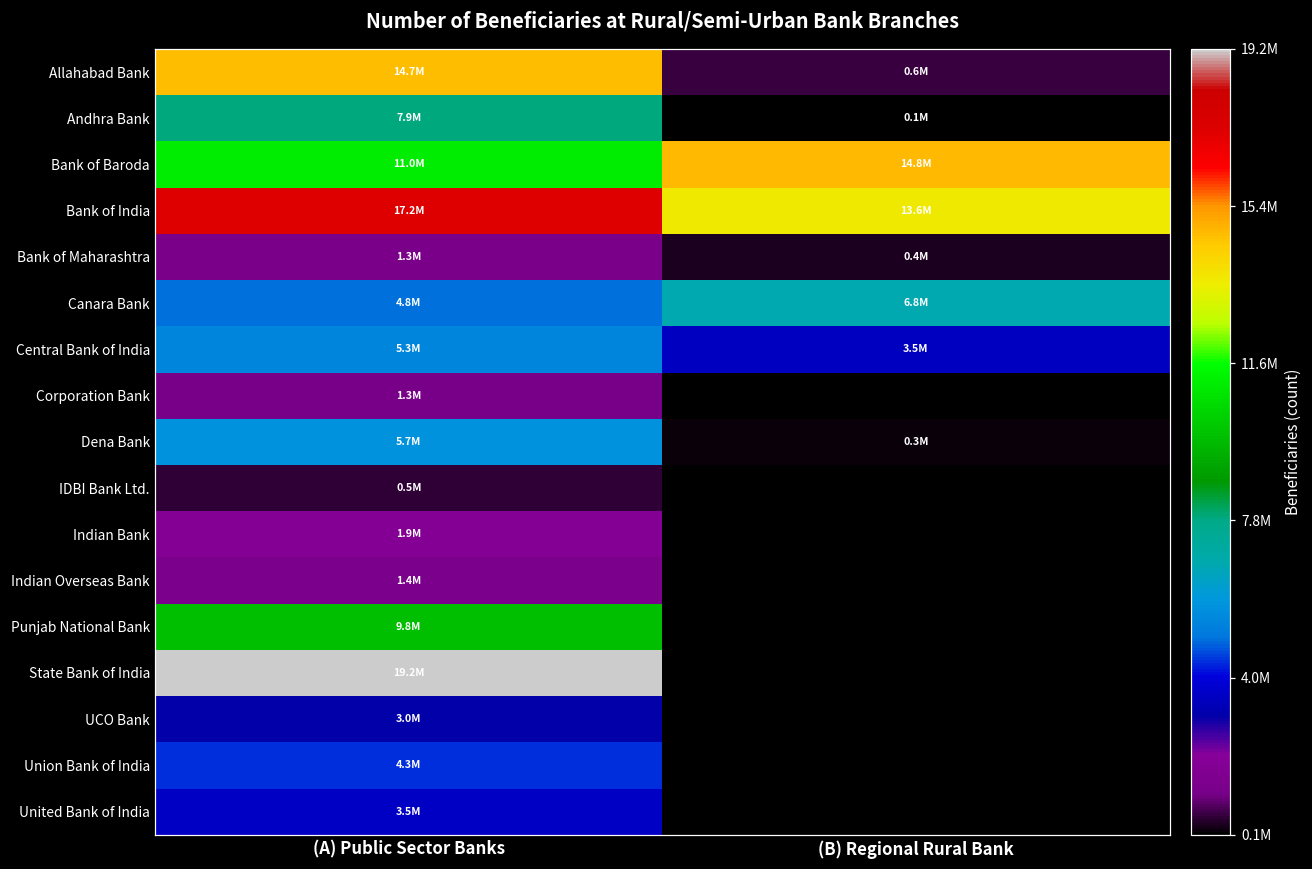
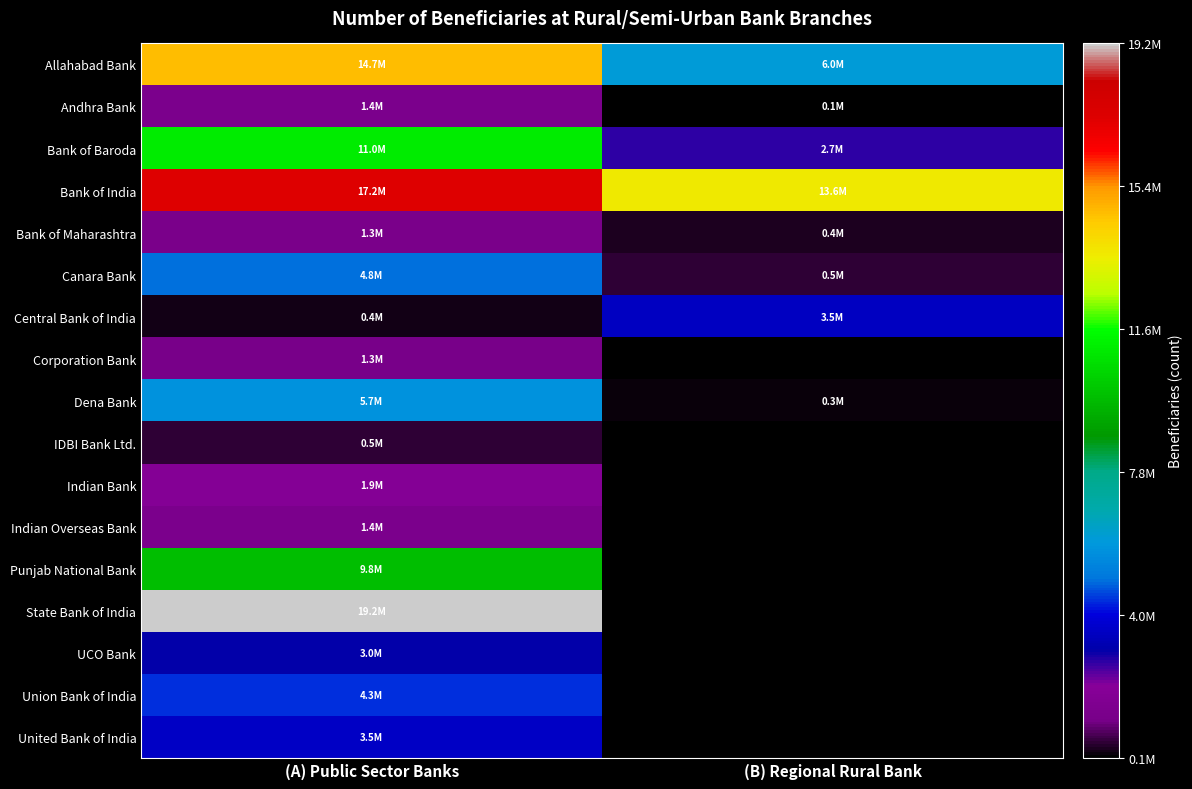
  {
    "Allahabad Bank": {
-     "(B) Regional Rural Bank": "0.6M"
+     "(B) Regional Rural Bank": "6.0M"
    },
    "Andhra Bank": {
-     "(A) Public Sector Banks": "7.9M"
+     "(A) Public Sector Banks": "1.4M"
    },
    "Bank of Baroda": {
-     "(B) Regional Rural Bank": "14.8M"
+     "(B) Regional Rural Bank": "2.7M"
    },
    "Canara Bank": {
-     "(B) Regional Rural Bank": "6.8M"
+     "(B) Regional Rural Bank": "0.5M"
    },
    "Central Bank of India": {
-     "(A) Public Sector Banks": "5.3M"
+     "(A) Public Sector Banks": "0.4M"
    }
  }
